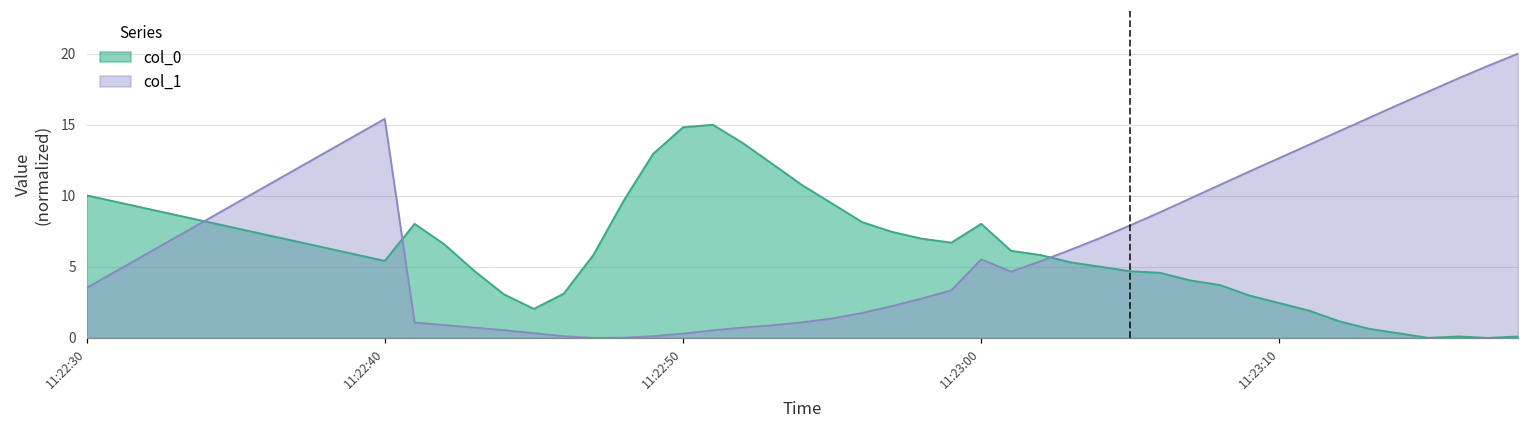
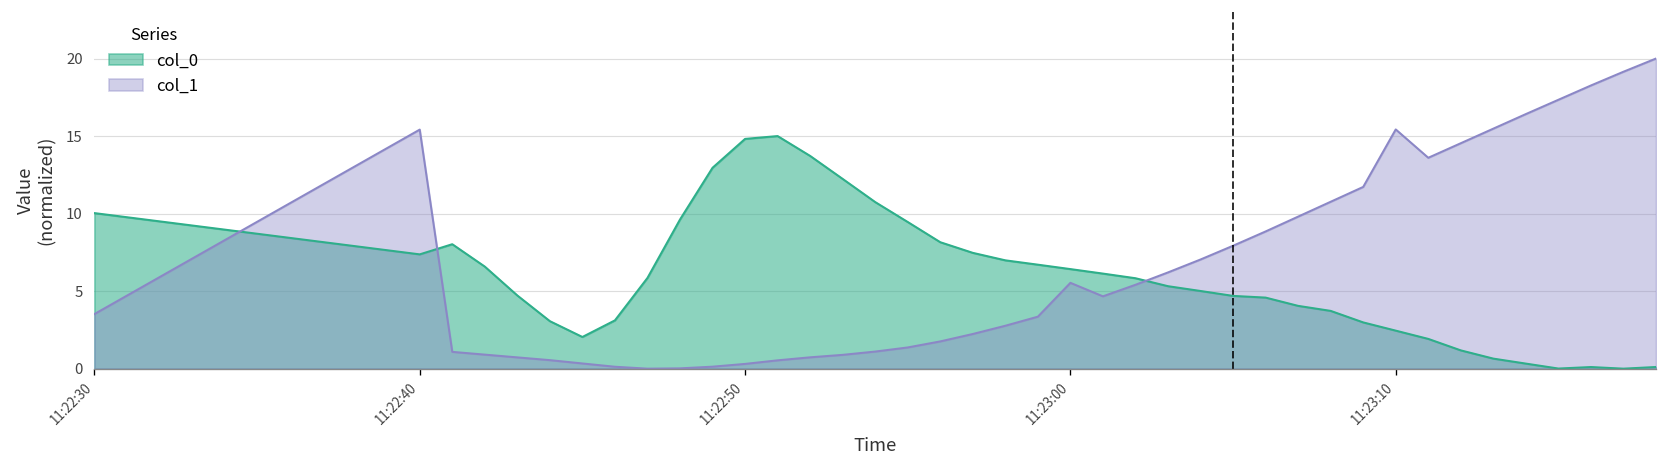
  {
    "col_0": {
      "11:22:30": 10.0,
-     "11:22:40": 5.4,
+     "11:22:40": 7.4,
      "11:22:50": 14.8,
-     "11:23:00": 8.0,
+     "11:23:00": 6.4,
      "11:23:10": 2.5
    },
    "col_1": {
      "11:22:30": 3.5,
      "11:22:40": 15.4,
      "11:22:50": 0.3,
      "11:23:00": 5.5,
-     "11:23:10": 12.7
+     "11:23:10": 15.4
    }
  }
